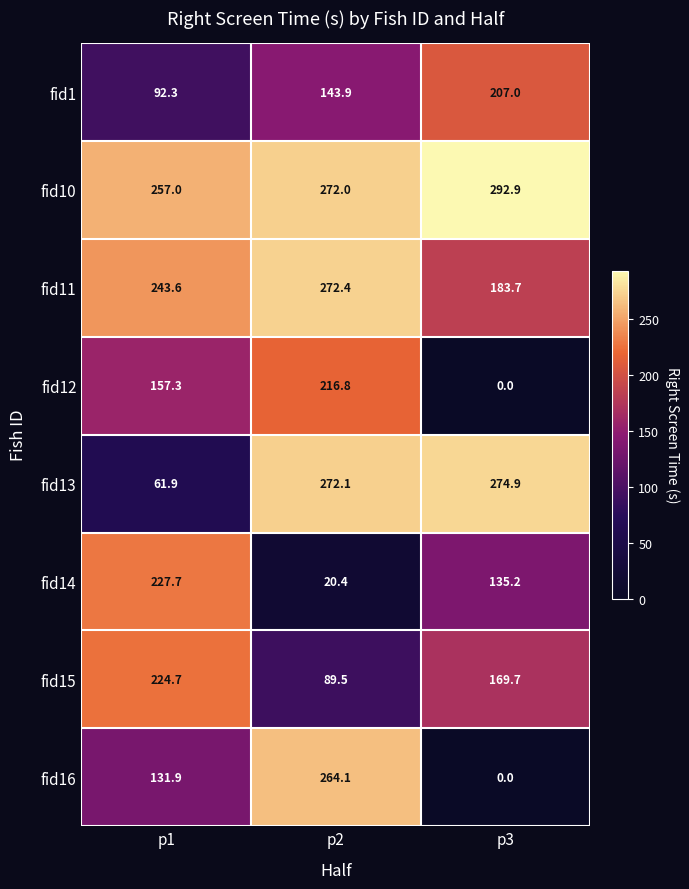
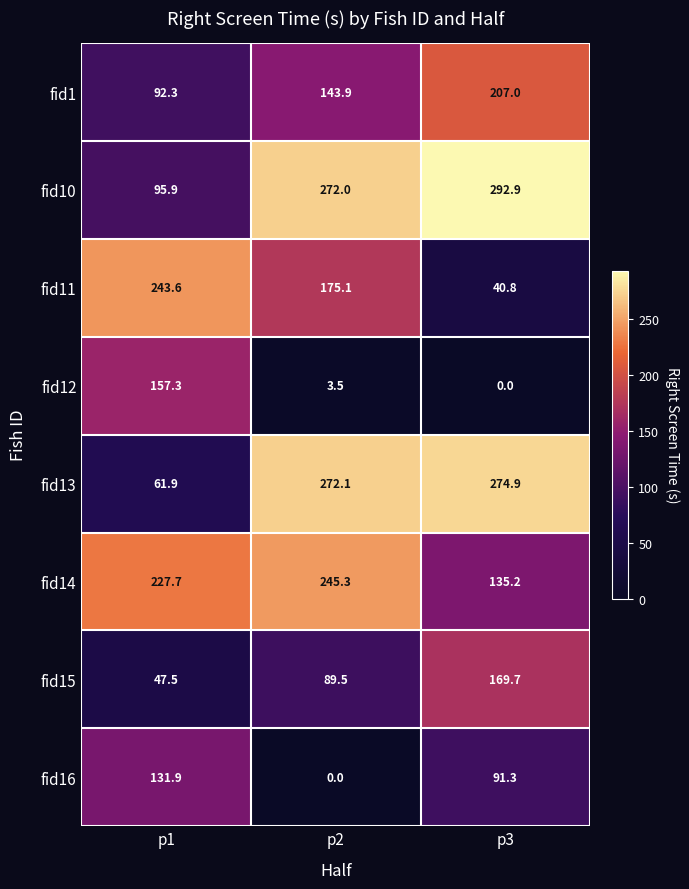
  {
    "fid1": {
      "p1": 92.3,
      "p2": 143.9,
      "p3": 207.0
    },
    "fid10": {
-     "p1": 257.0,
+     "p1": 95.9,
      "p2": 272.0,
      "p3": 292.9
    },
    "fid11": {
      "p1": 243.6,
-     "p2": 272.4,
-     "p3": 183.7
+     "p2": 175.1,
+     "p3": 40.8
    },
    "fid12": {
      "p1": 157.3,
-     "p2": 216.8,
+     "p2": 3.5,
      "p3": 0.0
    },
    "fid13": {
      "p1": 61.9,
      "p2": 272.1,
      "p3": 274.9
    },
    "fid14": {
      "p1": 227.7,
-     "p2": 20.4,
+     "p2": 245.3,
      "p3": 135.2
    },
    "fid15": {
-     "p1": 224.7,
+     "p1": 47.5,
      "p2": 89.5,
      "p3": 169.7
    },
    "fid16": {
      "p1": 131.9,
-     "p2": 264.1,
-     "p3": 0.0
+     "p2": 0.0,
+     "p3": 91.3
    }
  }
